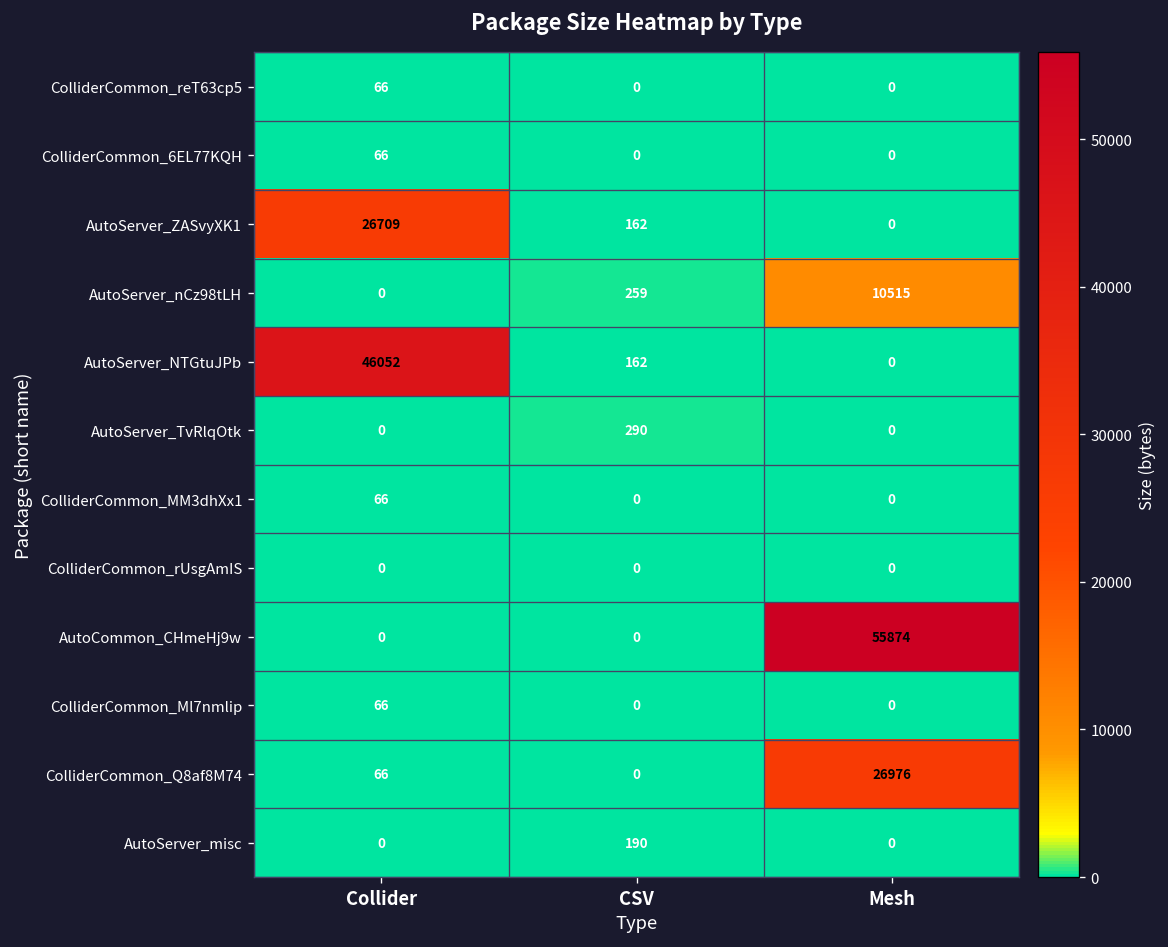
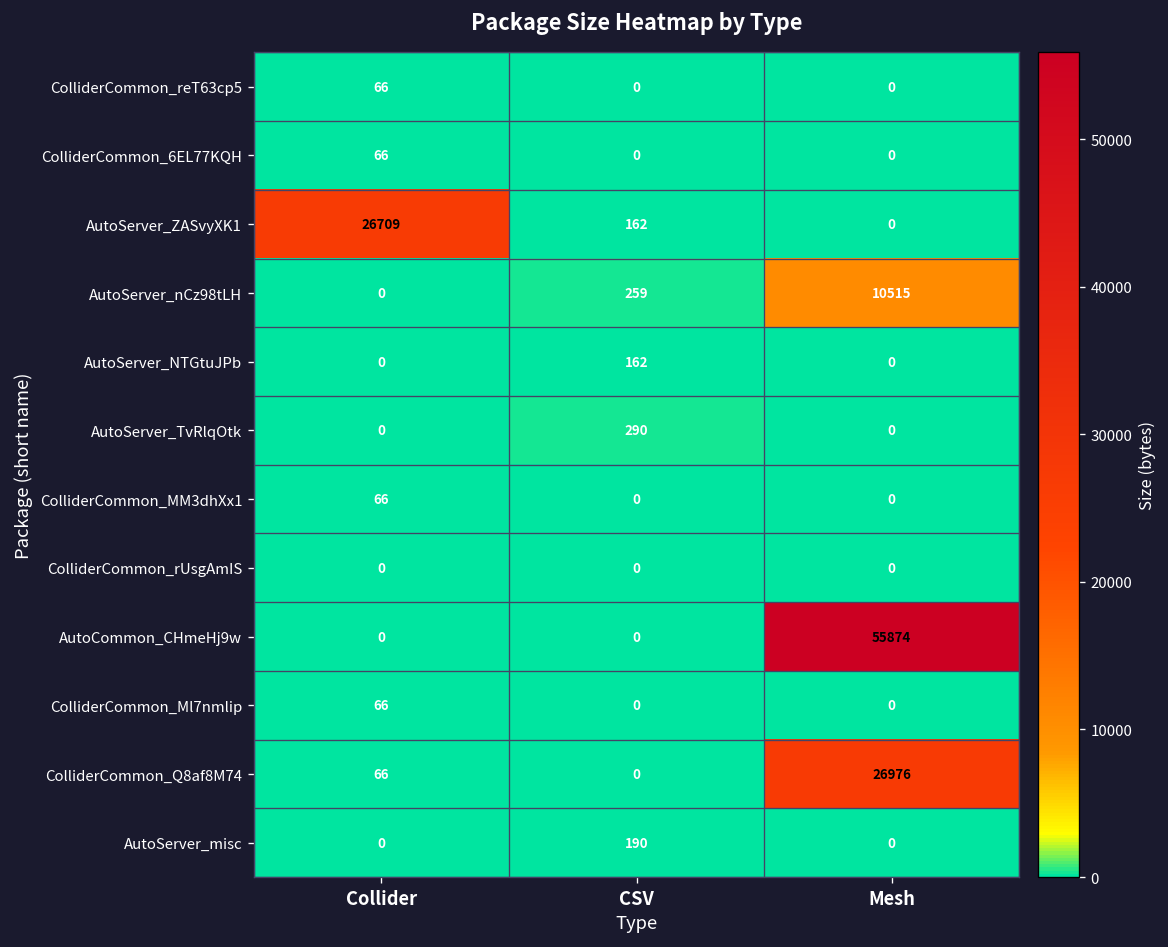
  {
    "ColliderCommon_reT63cp5": {
      "Collider": 66,
      "CSV": 0,
      "Mesh": 0
    },
    "ColliderCommon_6EL77KQH": {
      "Collider": 66,
      "CSV": 0,
      "Mesh": 0
    },
    "AutoServer_ZASvyXK1": {
      "Collider": 26709,
      "CSV": 162,
      "Mesh": 0
    },
    "AutoServer_nCz98tLH": {
      "Collider": 0,
      "CSV": 259,
      "Mesh": 10515
    },
    "AutoServer_NTGtuJPb": {
-     "Collider": 46052,
+     "Collider": 0,
      "CSV": 162,
      "Mesh": 0
    },
    "AutoServer_TvRlqOtk": {
      "Collider": 0,
      "CSV": 290,
      "Mesh": 0
    },
    "ColliderCommon_MM3dhXx1": {
      "Collider": 66,
      "CSV": 0,
      "Mesh": 0
    },
    "ColliderCommon_rUsgAmIS": {
      "Collider": 0,
      "CSV": 0,
      "Mesh": 0
    },
    "AutoCommon_CHmeHj9w": {
      "Collider": 0,
      "CSV": 0,
      "Mesh": 55874
    },
    "ColliderCommon_Ml7nmlip": {
      "Collider": 66,
      "CSV": 0,
      "Mesh": 0
    },
    "ColliderCommon_Q8af8M74": {
      "Collider": 66,
      "CSV": 0,
      "Mesh": 26976
    },
    "AutoServer_misc": {
      "Collider": 0,
      "CSV": 190,
      "Mesh": 0
    }
  }
